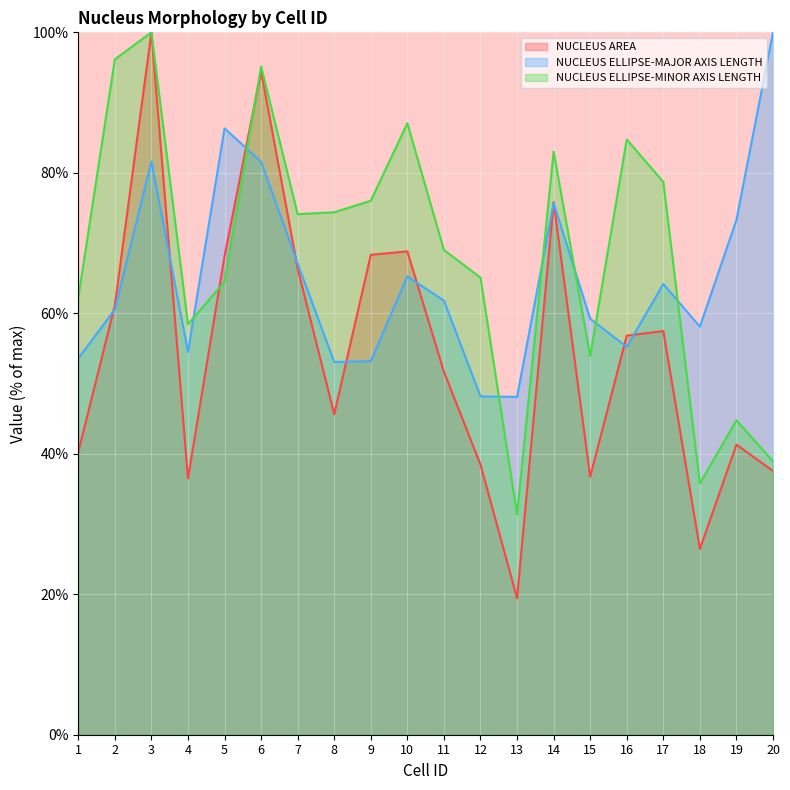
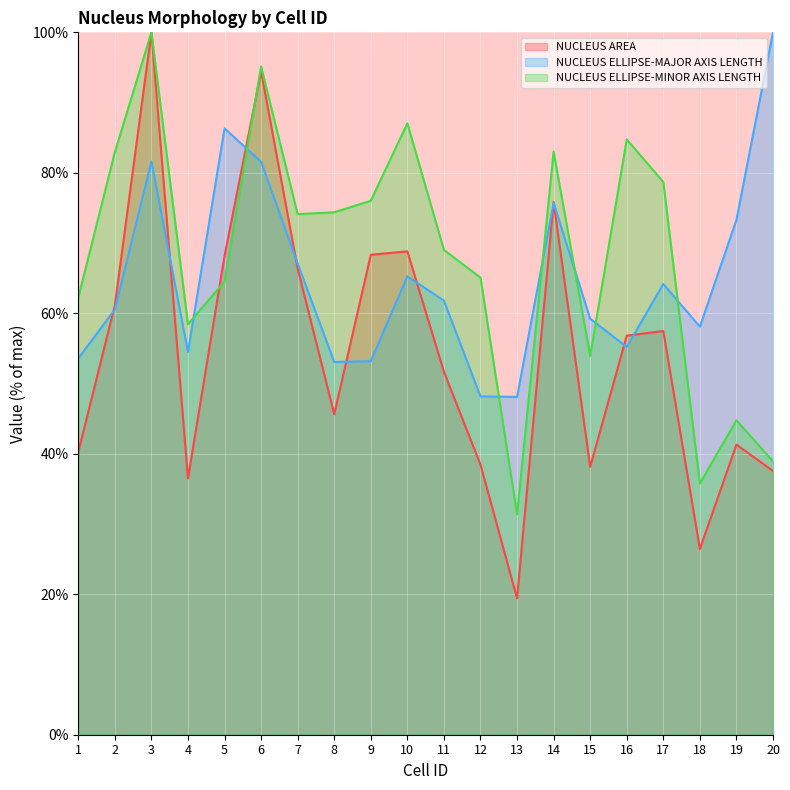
  {
    "NUCLEUS AREA": {
      "1": "40%",
      "2": "61%",
      "4": "36%",
      "5": "68%",
      "6": "94%",
      "7": "66%",
      "8": "46%",
      "9": "68%",
      "10": "69%",
      "11": "52%",
      "12": "38%",
      "13": "19%",
-     "15": "37%",
+     "15": "38%",
      "16": "57%",
      "17": "57%",
      "18": "26%",
      "19": "41%",
      "20": "38%"
    },
    "NUCLEUS ELLIPSE-MAJOR AXIS LENGTH": {
      "1": "54%",
      "2": "61%",
      "3": "82%",
      "4": "54%",
      "5": "86%",
      "6": "82%",
      "7": "67%",
      "8": "53%",
      "9": "53%",
      "10": "65%",
      "11": "62%",
      "12": "48%",
      "13": "48%",
      "15": "59%",
      "16": "55%",
      "17": "64%",
      "18": "58%",
      "19": "73%",
      "20": "100%"
    },
    "NUCLEUS ELLIPSE-MINOR AXIS LENGTH": {
      "1": "62%",
-     "2": "96%",
+     "2": "83%",
      "4": "58%",
      "5": "65%",
      "6": "95%",
      "7": "74%",
      "8": "74%",
      "9": "76%",
      "10": "87%",
      "11": "69%",
      "12": "65%",
      "13": "31%",
      "14": "83%",
      "15": "54%",
      "16": "85%",
      "17": "79%",
      "18": "36%",
      "19": "45%",
      "20": "39%"
    }
  }
